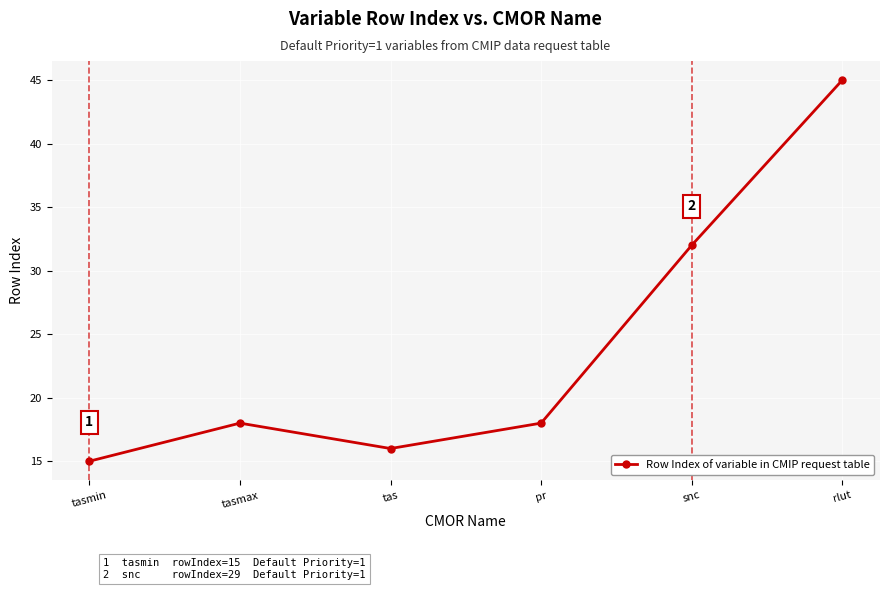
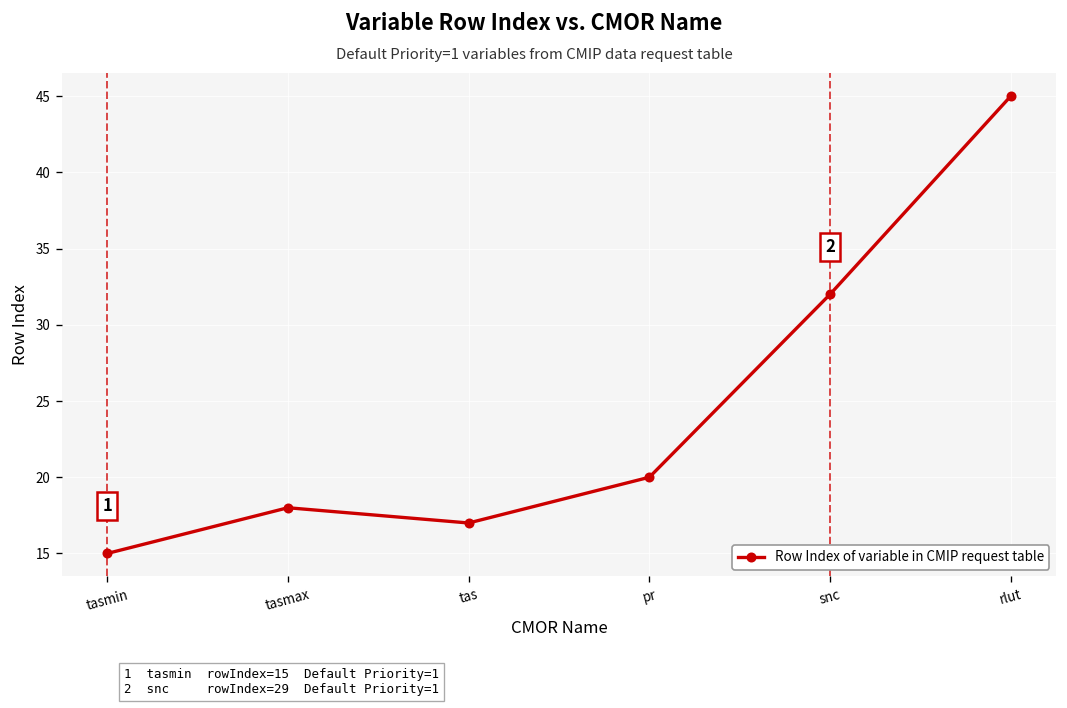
  {
    "tasmin": 15,
    "tasmax": 18,
-   "tas": 16,
-   "pr": 18,
+   "tas": 17,
+   "pr": 20,
    "snc": 32,
    "rlut": 45
  }
